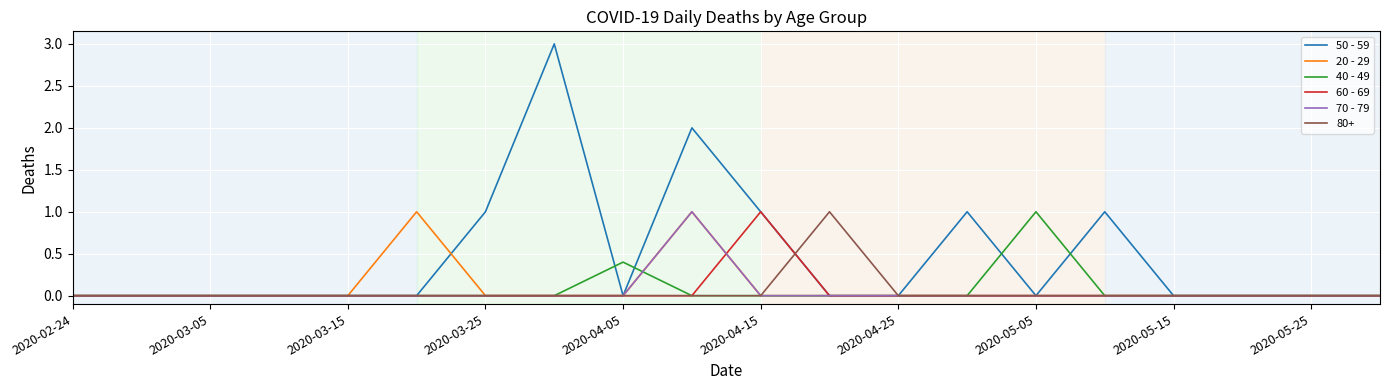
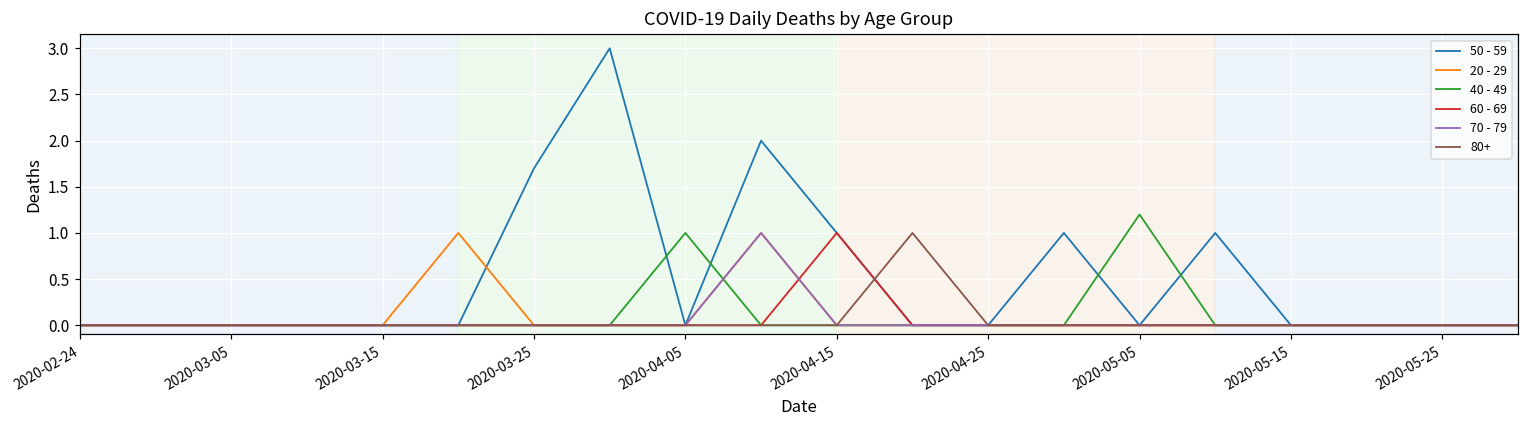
  {
    "50 - 59": {
-     "2020-03-25": 1.0
+     "2020-03-25": 1.7
    },
    "40 - 49": {
-     "2020-04-05": 0.4,
-     "2020-05-05": 1.0
+     "2020-04-05": 1.0,
+     "2020-05-05": 1.2
    }
  }
